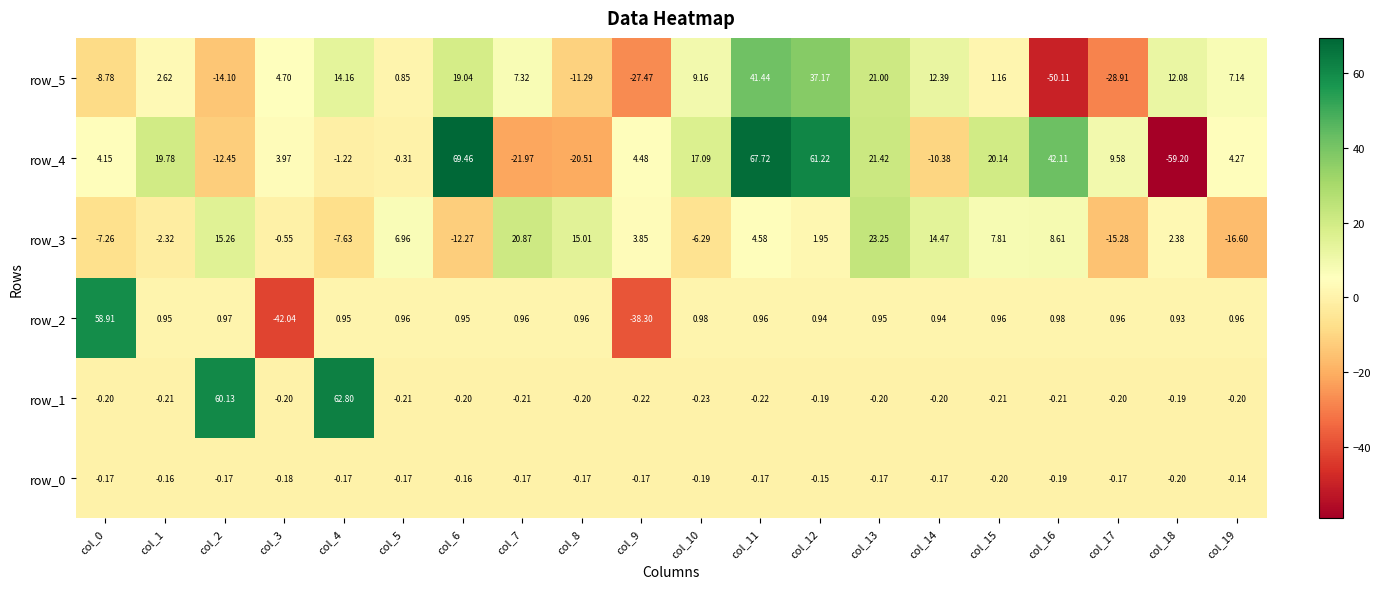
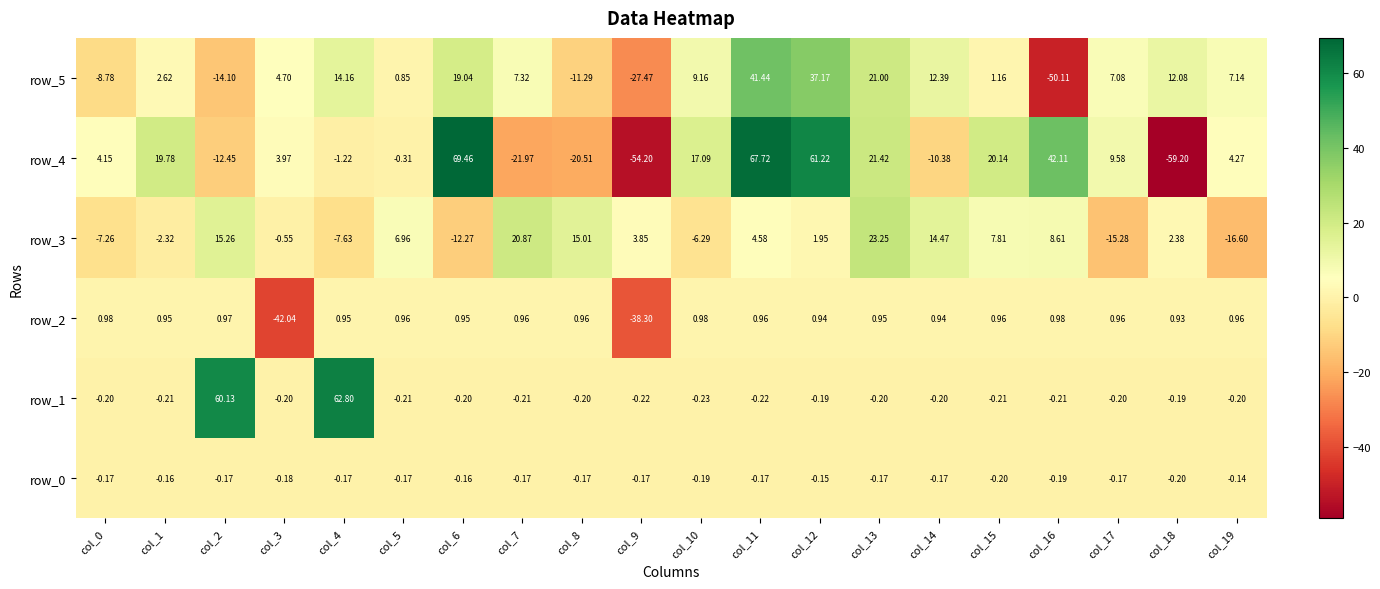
  {
    "row_5": {
      "col_0": -8.78,
      "col_1": 2.62,
      "col_2": -14.10,
      "col_3": 4.70,
      "col_4": 14.16,
      "col_5": 0.85,
      "col_6": 19.04,
      "col_7": 7.32,
      "col_8": -11.29,
      "col_9": -27.47,
      "col_10": 9.16,
      "col_11": 41.44,
      "col_12": 37.17,
      "col_13": 21.00,
      "col_14": 12.39,
      "col_15": 1.16,
      "col_16": -50.11,
-     "col_17": -28.91,
+     "col_17": 7.08,
      "col_18": 12.08,
      "col_19": 7.14
    },
    "row_4": {
      "col_0": 4.15,
      "col_1": 19.78,
      "col_2": -12.45,
      "col_3": 3.97,
      "col_4": -1.22,
      "col_5": -0.31,
      "col_6": 69.46,
      "col_7": -21.97,
      "col_8": -20.51,
-     "col_9": 4.48,
+     "col_9": -54.20,
      "col_10": 17.09,
      "col_11": 67.72,
      "col_12": 61.22,
      "col_13": 21.42,
      "col_14": -10.38,
      "col_15": 20.14,
      "col_16": 42.11,
      "col_17": 9.58,
      "col_18": -59.20,
      "col_19": 4.27
    },
    "row_3": {
      "col_0": -7.26,
      "col_1": -2.32,
      "col_2": 15.26,
      "col_3": -0.55,
      "col_4": -7.63,
      "col_5": 6.96,
      "col_6": -12.27,
      "col_7": 20.87,
      "col_8": 15.01,
      "col_9": 3.85,
      "col_10": -6.29,
      "col_11": 4.58,
      "col_12": 1.95,
      "col_13": 23.25,
      "col_14": 14.47,
      "col_15": 7.81,
      "col_16": 8.61,
      "col_17": -15.28,
      "col_18": 2.38,
      "col_19": -16.60
    },
    "row_2": {
-     "col_0": 58.91,
+     "col_0": 0.98,
      "col_1": 0.95,
      "col_2": 0.97,
      "col_3": -42.04,
      "col_4": 0.95,
      "col_5": 0.96,
      "col_6": 0.95,
      "col_7": 0.96,
      "col_8": 0.96,
      "col_9": -38.30,
      "col_10": 0.98,
      "col_11": 0.96,
      "col_12": 0.94,
      "col_13": 0.95,
      "col_14": 0.94,
      "col_15": 0.96,
      "col_16": 0.98,
      "col_17": 0.96,
      "col_18": 0.93,
      "col_19": 0.96
    },
    "row_1": {
      "col_0": -0.20,
      "col_1": -0.21,
      "col_2": 60.13,
      "col_3": -0.20,
      "col_4": 62.80,
      "col_5": -0.21,
      "col_6": -0.20,
      "col_7": -0.21,
      "col_8": -0.20,
      "col_9": -0.22,
      "col_10": -0.23,
      "col_11": -0.22,
      "col_12": -0.19,
      "col_13": -0.20,
      "col_14": -0.20,
      "col_15": -0.21,
      "col_16": -0.21,
      "col_17": -0.20,
      "col_18": -0.19,
      "col_19": -0.20
    },
    "row_0": {
      "col_0": -0.17,
      "col_1": -0.16,
      "col_2": -0.17,
      "col_3": -0.18,
      "col_4": -0.17,
      "col_5": -0.17,
      "col_6": -0.16,
      "col_7": -0.17,
      "col_8": -0.17,
      "col_9": -0.17,
      "col_10": -0.19,
      "col_11": -0.17,
      "col_12": -0.15,
      "col_13": -0.17,
      "col_14": -0.17,
      "col_15": -0.20,
      "col_16": -0.19,
      "col_17": -0.17,
      "col_18": -0.20,
      "col_19": -0.14
    }
  }
